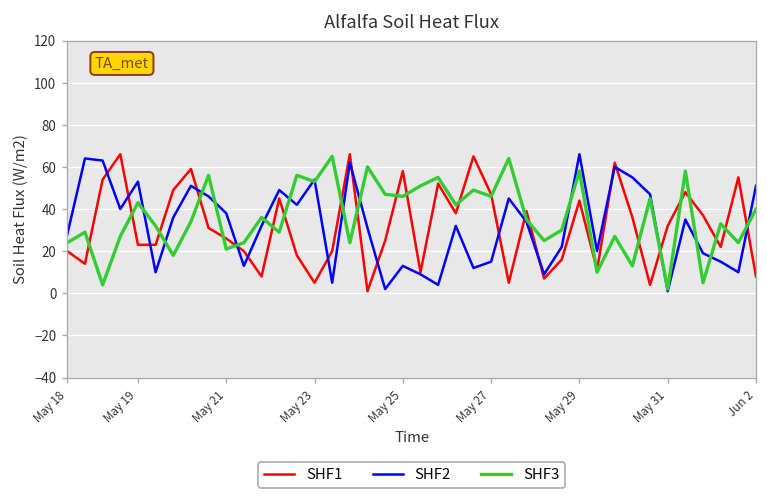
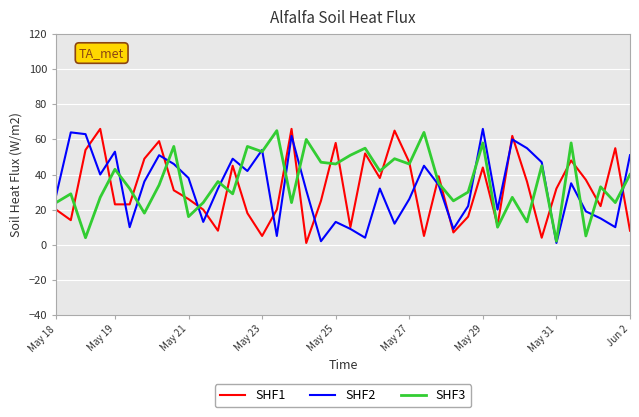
  {
    "SHF1": {
      "May 18": 20,
      "May 19": 23,
      "May 21": 26,
      "May 23": 5,
      "May 25": 58,
      "May 29": 44,
      "May 31": 32,
      "Jun 2": 8
    },
    "SHF2": {
      "May 18": 28,
      "May 19": 53,
      "May 21": 38,
      "May 25": 13,
-     "May 27": 15,
+     "May 27": 26,
      "May 29": 66,
      "Jun 2": 51
    },
    "SHF3": {
      "May 18": 24,
      "May 19": 43,
-     "May 21": 21,
+     "May 21": 16,
      "May 25": 46,
      "May 29": 58,
      "Jun 2": 40
    }
  }
